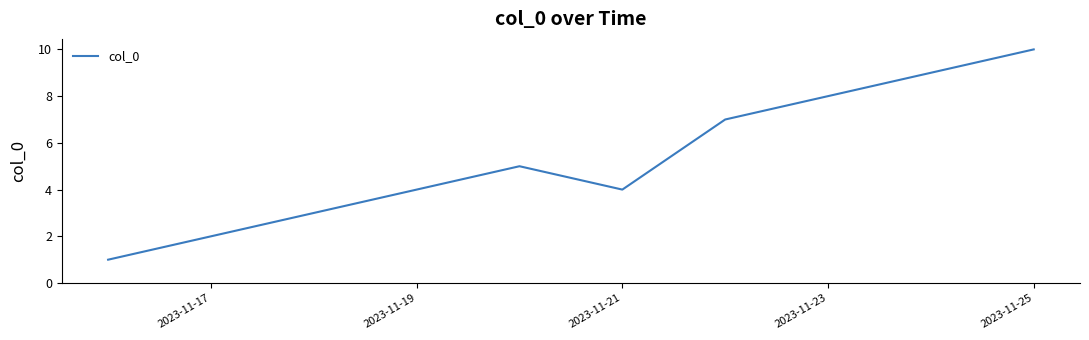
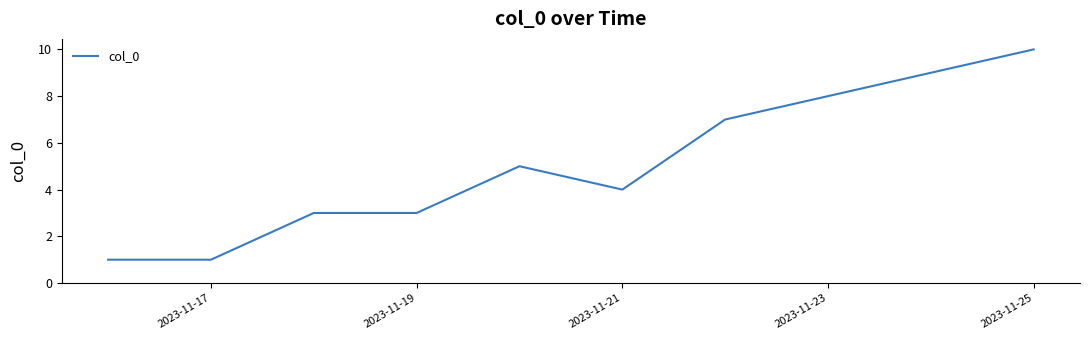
  {
-   "2023-11-17": 2,
-   "2023-11-19": 4,
+   "2023-11-17": 1,
+   "2023-11-19": 3,
    "2023-11-21": 4,
    "2023-11-23": 8,
    "2023-11-25": 10
  }
